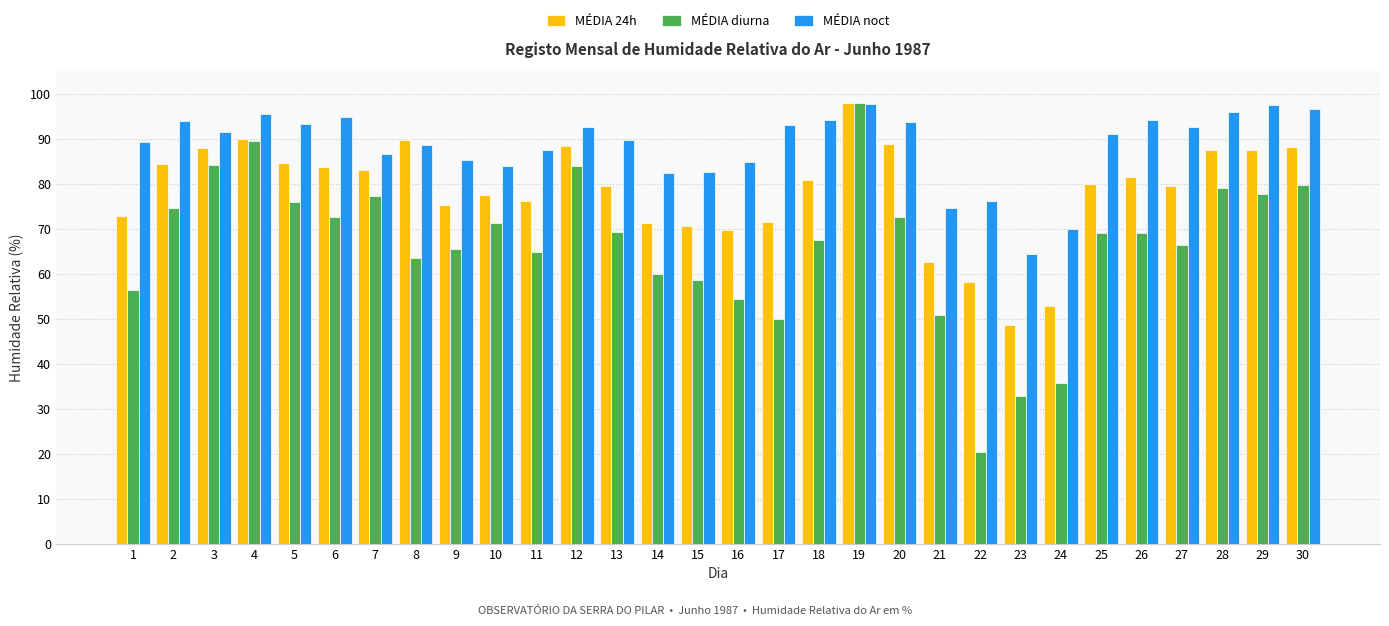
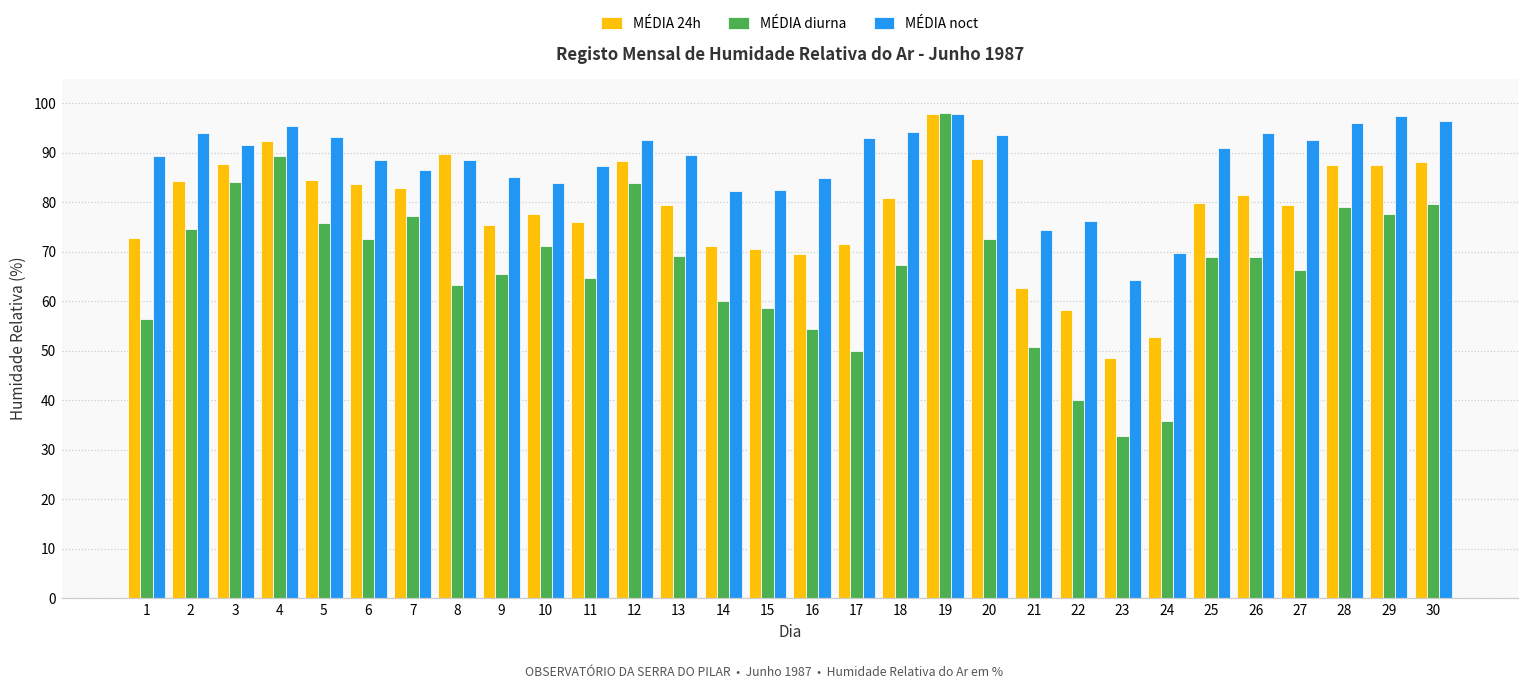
  {
    "MÉDIA 24h": {
      "1": 73,
      "2": 84,
      "3": 88,
-     "4": 90,
+     "4": 92,
      "5": 85,
      "6": 84,
      "7": 83,
      "8": 90,
      "9": 75,
      "10": 78,
      "11": 76,
      "12": 88,
      "13": 79,
      "14": 71,
      "15": 71,
      "16": 70,
      "17": 72,
      "18": 81,
      "19": 98,
      "20": 89,
      "21": 63,
      "22": 58,
      "23": 49,
      "24": 53,
      "25": 80,
      "26": 82,
      "27": 80,
      "28": 88,
      "29": 88,
      "30": 88
    },
    "MÉDIA diurna": {
      "1": 56,
      "2": 75,
      "3": 84,
      "4": 89,
      "5": 76,
      "6": 73,
      "7": 77,
      "8": 63,
      "9": 66,
      "10": 71,
      "11": 65,
      "12": 84,
      "13": 69,
      "14": 60,
      "15": 59,
      "16": 54,
      "17": 50,
      "18": 67,
      "19": 98,
      "20": 73,
      "21": 51,
-     "22": 20,
+     "22": 40,
      "23": 33,
      "24": 36,
      "25": 69,
      "26": 69,
      "27": 66,
      "28": 79,
      "29": 78,
      "30": 80
    },
    "MÉDIA noct": {
      "1": 89,
      "2": 94,
      "3": 92,
      "4": 95,
      "5": 93,
-     "6": 95,
+     "6": 89,
      "7": 87,
      "8": 89,
      "9": 85,
      "10": 84,
      "11": 87,
      "12": 93,
      "13": 90,
      "14": 82,
      "15": 83,
      "16": 85,
      "17": 93,
      "18": 94,
      "19": 98,
      "20": 94,
      "21": 75,
      "22": 76,
      "23": 64,
      "24": 70,
      "25": 91,
      "26": 94,
      "27": 93,
      "28": 96,
      "29": 98,
      "30": 97
    }
  }
